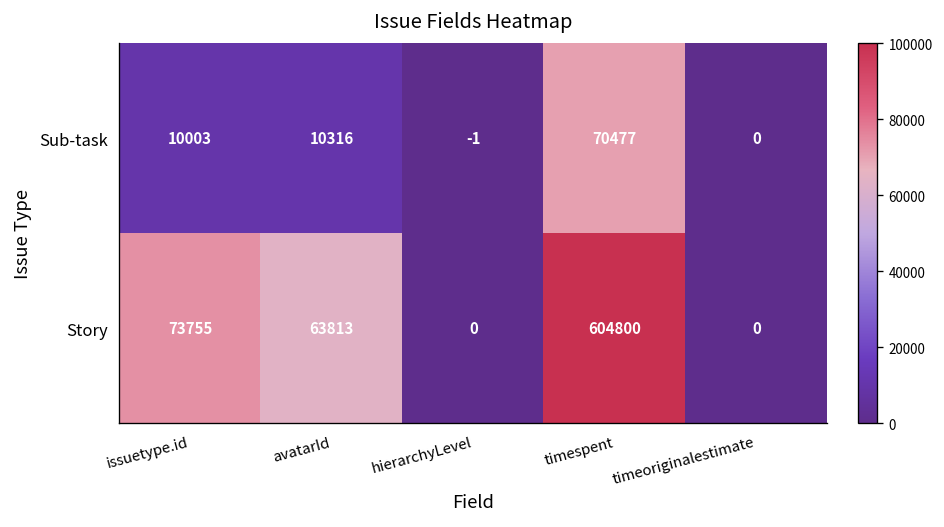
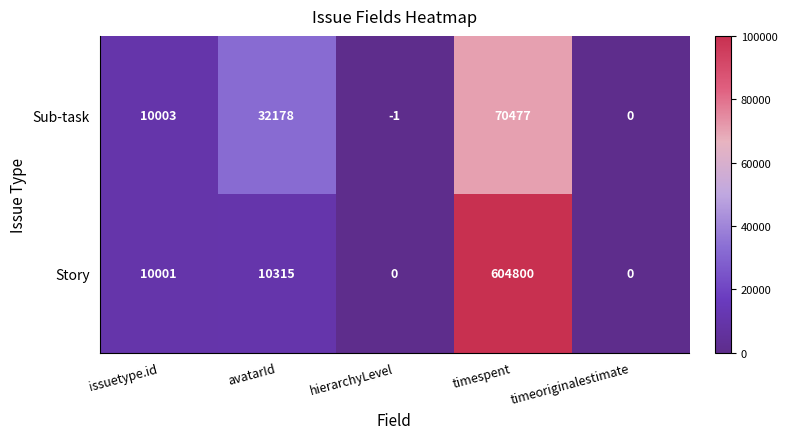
  {
    "Sub-task": {
      "issuetype.id": 10003,
-     "avatarId": 10316,
+     "avatarId": 32178,
      "hierarchyLevel": -1,
      "timespent": 70477,
      "timeoriginalestimate": 0
    },
    "Story": {
-     "issuetype.id": 73755,
-     "avatarId": 63813,
+     "issuetype.id": 10001,
+     "avatarId": 10315,
      "hierarchyLevel": 0,
      "timespent": 604800,
      "timeoriginalestimate": 0
    }
  }
